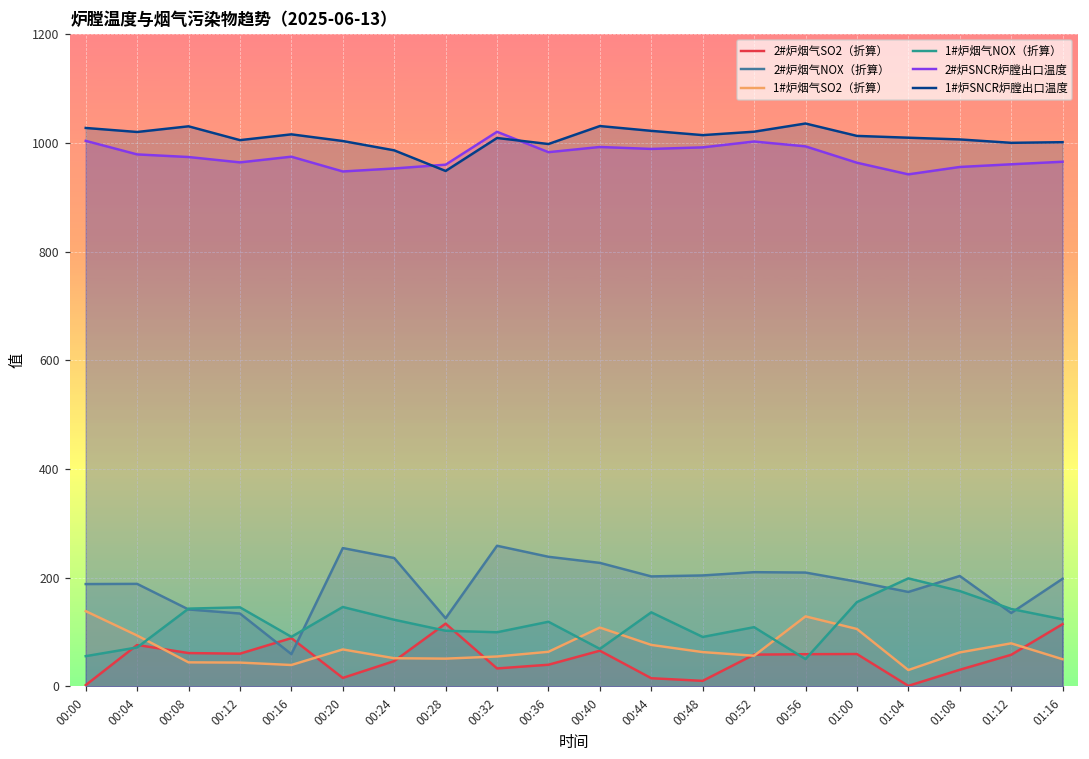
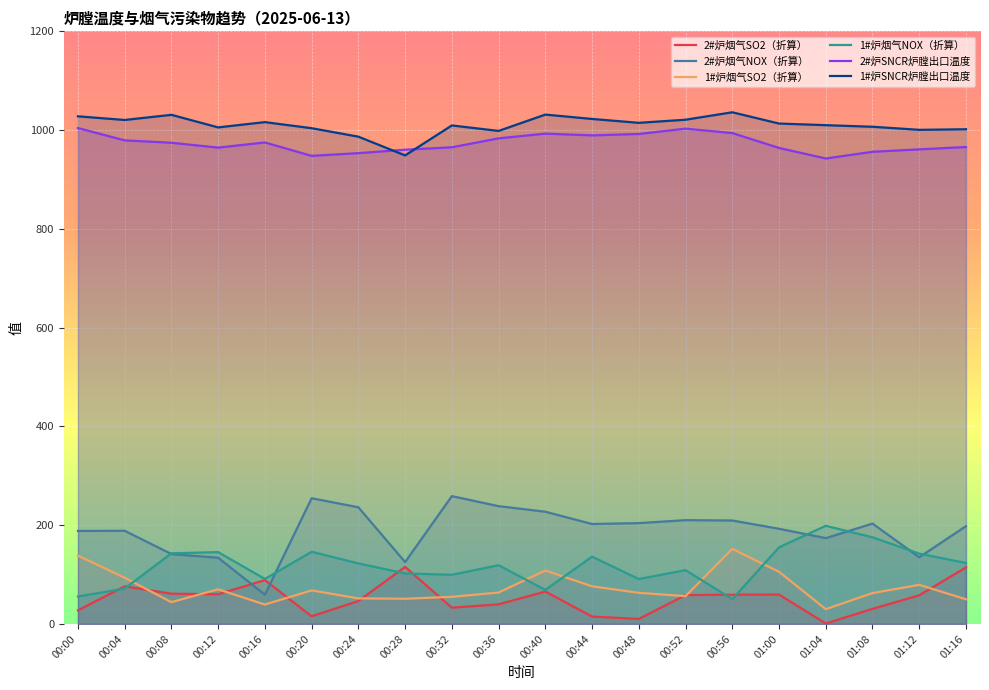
  {
    "2#炉烟气SO2（折算）": {
-     "00:00": 0,
+     "00:00": 30,
      "00:08": 60,
      "00:12": 60,
      "00:20": 20,
      "00:24": 50,
      "00:28": 120,
      "00:32": 30,
      "00:36": 40,
      "00:44": 10,
      "00:48": 10,
      "00:56": 60,
      "01:00": 60,
      "01:04": 0,
      "01:08": 30,
      "01:12": 60,
      "01:16": 110
    },
    "1#炉烟气SO2（折算）": {
      "00:00": 140,
      "00:04": 90,
      "00:08": 40,
-     "00:12": 40,
+     "00:12": 70,
      "00:16": 40,
      "00:20": 70,
      "00:24": 50,
      "00:28": 50,
      "00:32": 50,
      "00:36": 60,
      "00:40": 110,
      "00:44": 80,
      "00:48": 60,
-     "00:56": 130,
+     "00:56": 150,
      "01:00": 110,
      "01:04": 30,
      "01:08": 60,
      "01:12": 80,
      "01:16": 50
    },
    "2#炉SNCR炉膛出口温度": {
      "00:00": 1000,
      "00:04": 980,
      "00:08": 970,
      "00:12": 960,
      "00:16": 980,
      "00:20": 950,
      "00:24": 950,
      "00:28": 960,
-     "00:32": 1020,
+     "00:32": 970,
      "00:36": 980,
      "00:40": 990,
      "00:44": 990,
      "00:48": 990,
      "00:52": 1000,
      "00:56": 990,
      "01:00": 960,
      "01:04": 940,
      "01:08": 960,
      "01:12": 960,
      "01:16": 970
    },
    "1#炉SNCR炉膛出口温度": {
      "00:00": 1030,
      "00:04": 1020,
      "00:08": 1030,
      "00:12": 1010,
      "00:16": 1020,
      "00:20": 1000,
      "00:24": 990,
      "00:28": 950,
      "00:32": 1010,
      "00:36": 1000,
      "00:40": 1030,
      "00:44": 1020,
      "00:48": 1010,
      "00:52": 1020,
      "00:56": 1040,
      "01:00": 1010,
      "01:04": 1010,
      "01:08": 1010,
      "01:12": 1000,
      "01:16": 1000
    }
  }
